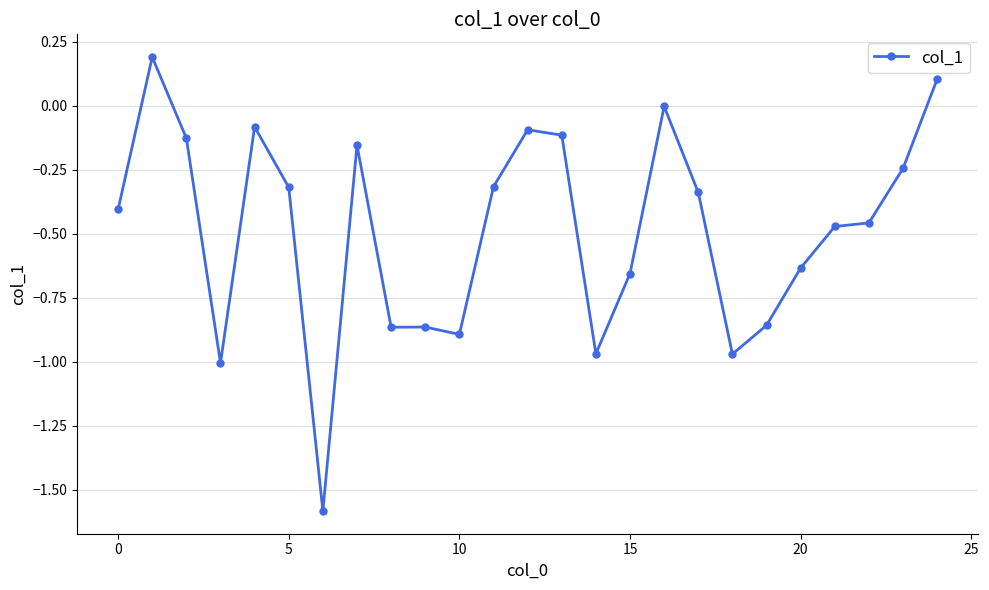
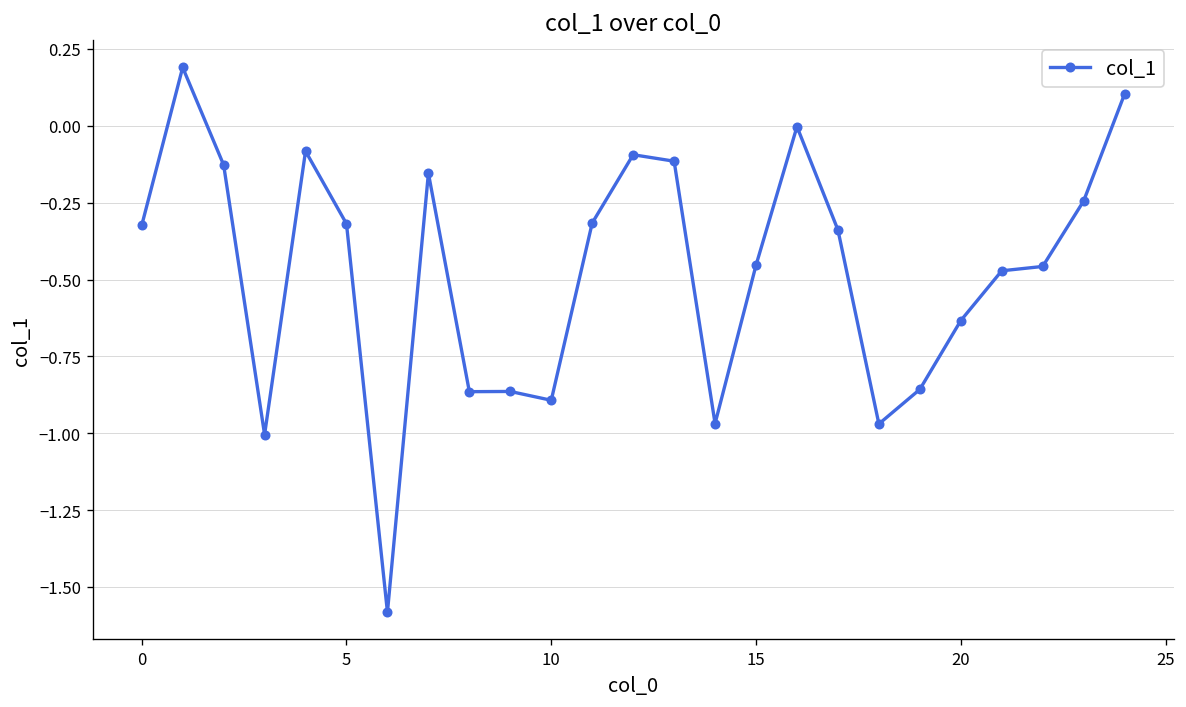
  {
-   "0": -0.40,
+   "0": -0.32,
    "5": -0.32,
    "10": -0.89,
-   "15": -0.66,
+   "15": -0.45,
    "20": -0.63
  }
